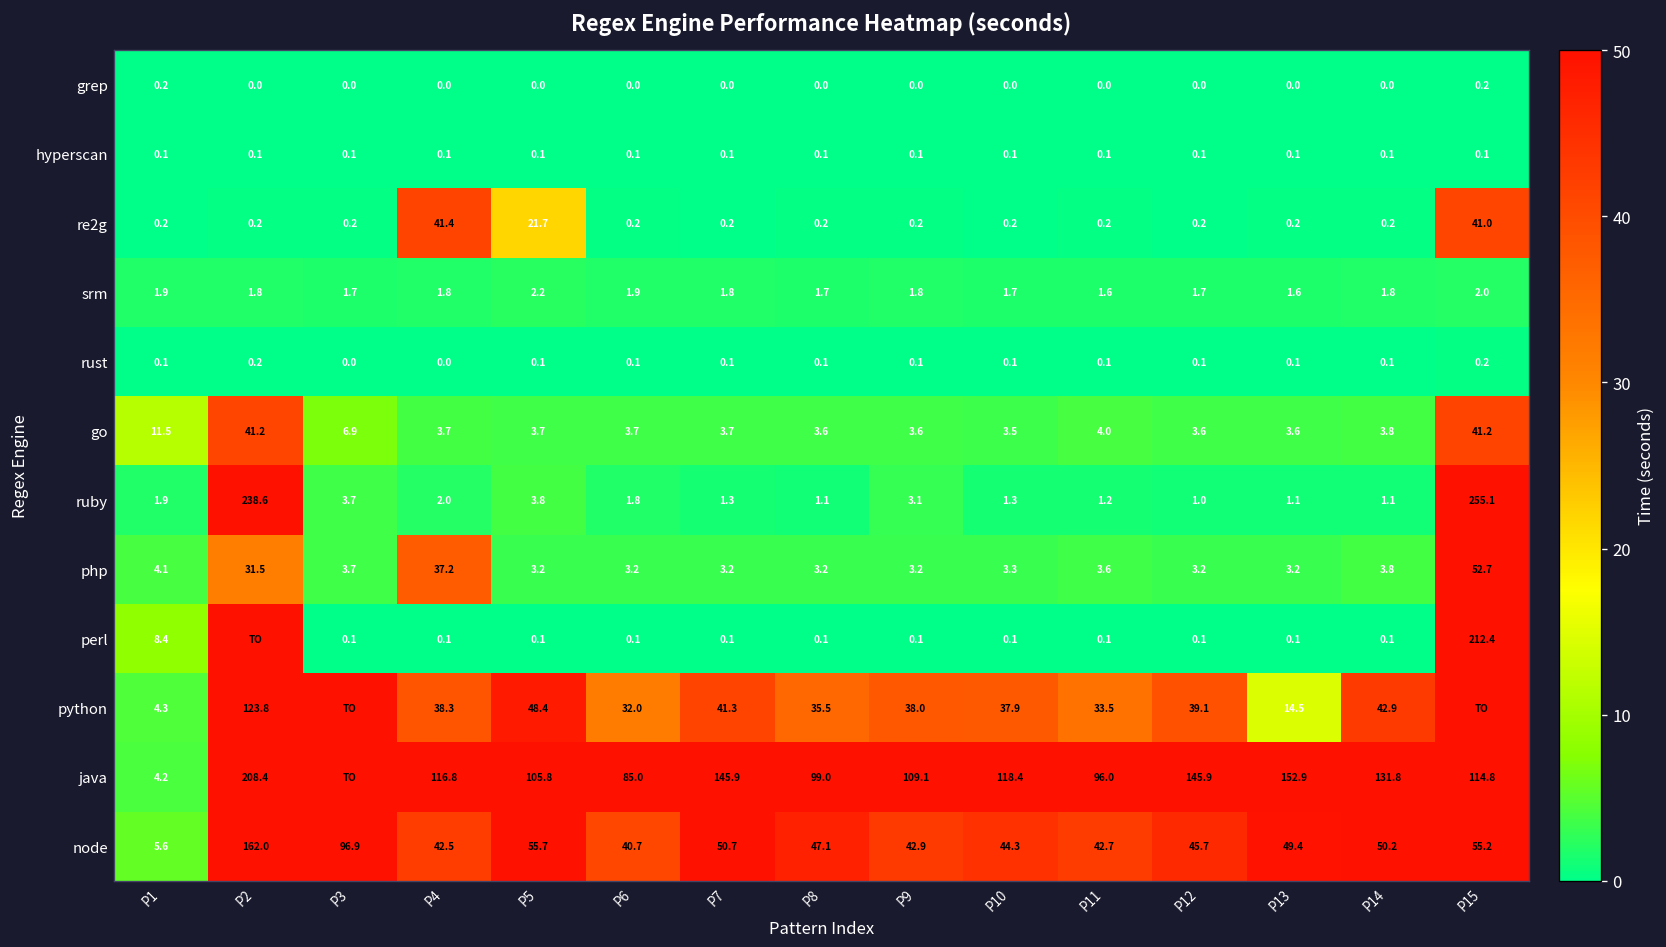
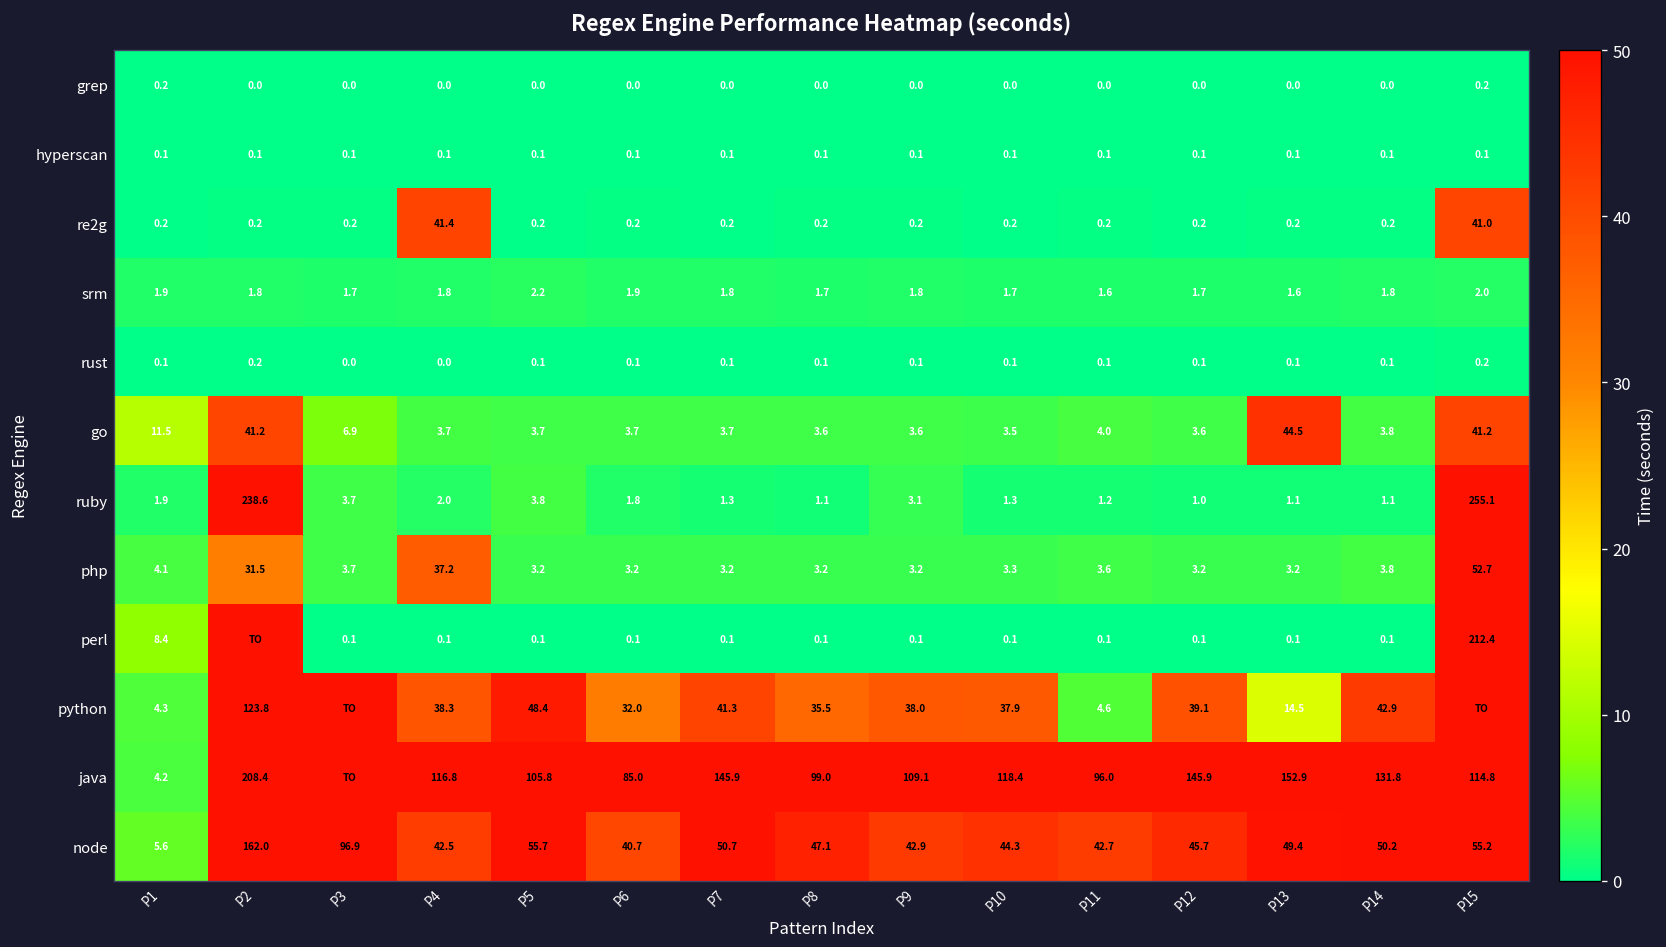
  {
    "grep": {
      "P1": 0.2,
      "P2": 0.0,
      "P3": 0.0,
      "P4": 0.0,
      "P5": 0.0,
      "P6": 0.0,
      "P7": 0.0,
      "P8": 0.0,
      "P9": 0.0,
      "P10": 0.0,
      "P11": 0.0,
      "P12": 0.0,
      "P13": 0.0,
      "P14": 0.0,
      "P15": 0.2
    },
    "hyperscan": {
      "P1": 0.1,
      "P2": 0.1,
      "P3": 0.1,
      "P4": 0.1,
      "P5": 0.1,
      "P6": 0.1,
      "P7": 0.1,
      "P8": 0.1,
      "P9": 0.1,
      "P10": 0.1,
      "P11": 0.1,
      "P12": 0.1,
      "P13": 0.1,
      "P14": 0.1,
      "P15": 0.1
    },
    "re2g": {
      "P1": 0.2,
      "P2": 0.2,
      "P3": 0.2,
      "P4": 41.4,
-     "P5": 21.7,
+     "P5": 0.2,
      "P6": 0.2,
      "P7": 0.2,
      "P8": 0.2,
      "P9": 0.2,
      "P10": 0.2,
      "P11": 0.2,
      "P12": 0.2,
      "P13": 0.2,
      "P14": 0.2,
      "P15": 41.0
    },
    "srm": {
      "P1": 1.9,
      "P2": 1.8,
      "P3": 1.7,
      "P4": 1.8,
      "P5": 2.2,
      "P6": 1.9,
      "P7": 1.8,
      "P8": 1.7,
      "P9": 1.8,
      "P10": 1.7,
      "P11": 1.6,
      "P12": 1.7,
      "P13": 1.6,
      "P14": 1.8,
      "P15": 2.0
    },
    "rust": {
      "P1": 0.1,
      "P2": 0.2,
      "P3": 0.0,
      "P4": 0.0,
      "P5": 0.1,
      "P6": 0.1,
      "P7": 0.1,
      "P8": 0.1,
      "P9": 0.1,
      "P10": 0.1,
      "P11": 0.1,
      "P12": 0.1,
      "P13": 0.1,
      "P14": 0.1,
      "P15": 0.2
    },
    "go": {
      "P1": 11.5,
      "P2": 41.2,
      "P3": 6.9,
      "P4": 3.7,
      "P5": 3.7,
      "P6": 3.7,
      "P7": 3.7,
      "P8": 3.6,
      "P9": 3.6,
      "P10": 3.5,
      "P11": 4.0,
      "P12": 3.6,
-     "P13": 3.6,
+     "P13": 44.5,
      "P14": 3.8,
      "P15": 41.2
    },
    "ruby": {
      "P1": 1.9,
      "P2": 238.6,
      "P3": 3.7,
      "P4": 2.0,
      "P5": 3.8,
      "P6": 1.8,
      "P7": 1.3,
      "P8": 1.1,
      "P9": 3.1,
      "P10": 1.3,
      "P11": 1.2,
      "P12": 1.0,
      "P13": 1.1,
      "P14": 1.1,
      "P15": 255.1
    },
    "php": {
      "P1": 4.1,
      "P2": 31.5,
      "P3": 3.7,
      "P4": 37.2,
      "P5": 3.2,
      "P6": 3.2,
      "P7": 3.2,
      "P8": 3.2,
      "P9": 3.2,
      "P10": 3.3,
      "P11": 3.6,
      "P12": 3.2,
      "P13": 3.2,
      "P14": 3.8,
      "P15": 52.7
    },
    "perl": {
      "P1": 8.4,
      "P3": 0.1,
      "P4": 0.1,
      "P5": 0.1,
      "P6": 0.1,
      "P7": 0.1,
      "P8": 0.1,
      "P9": 0.1,
      "P10": 0.1,
      "P11": 0.1,
      "P12": 0.1,
      "P13": 0.1,
      "P14": 0.1,
      "P15": 212.4
    },
    "python": {
      "P1": 4.3,
      "P2": 123.8,
      "P4": 38.3,
      "P5": 48.4,
      "P6": 32.0,
      "P7": 41.3,
      "P8": 35.5,
      "P9": 38.0,
      "P10": 37.9,
-     "P11": 33.5,
+     "P11": 4.6,
      "P12": 39.1,
      "P13": 14.5,
      "P14": 42.9
    },
    "java": {
      "P1": 4.2,
      "P2": 208.4,
      "P4": 116.8,
      "P5": 105.8,
      "P6": 85.0,
      "P7": 145.9,
      "P8": 99.0,
      "P9": 109.1,
      "P10": 118.4,
      "P11": 96.0,
      "P12": 145.9,
      "P13": 152.9,
      "P14": 131.8,
      "P15": 114.8
    },
    "node": {
      "P1": 5.6,
      "P2": 162.0,
      "P3": 96.9,
      "P4": 42.5,
      "P5": 55.7,
      "P6": 40.7,
      "P7": 50.7,
      "P8": 47.1,
      "P9": 42.9,
      "P10": 44.3,
      "P11": 42.7,
      "P12": 45.7,
      "P13": 49.4,
      "P14": 50.2,
      "P15": 55.2
    }
  }
